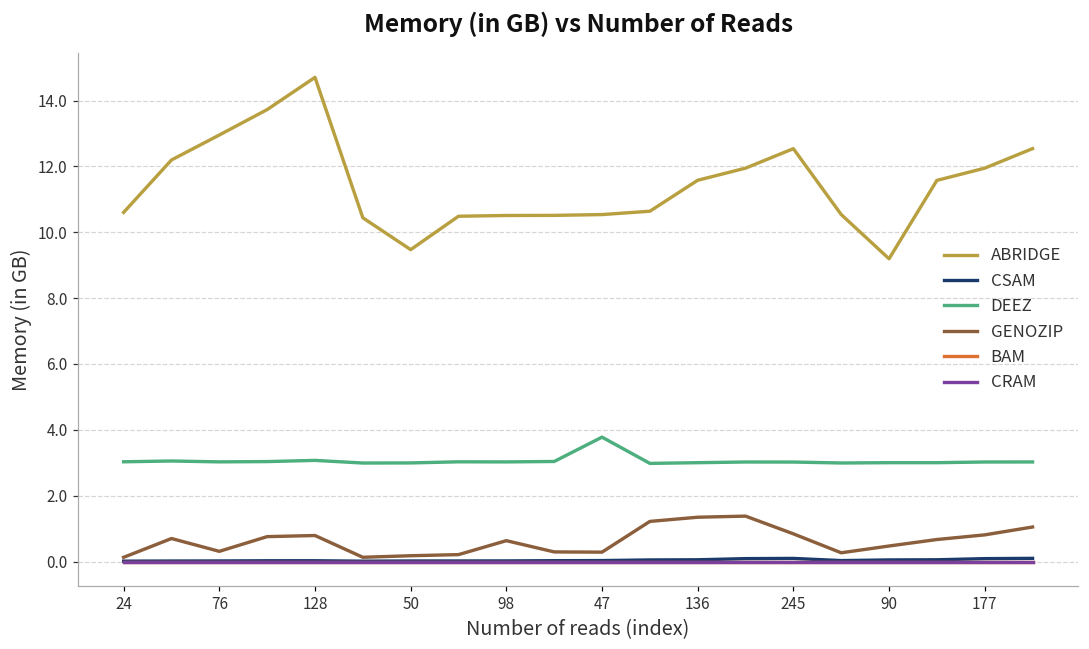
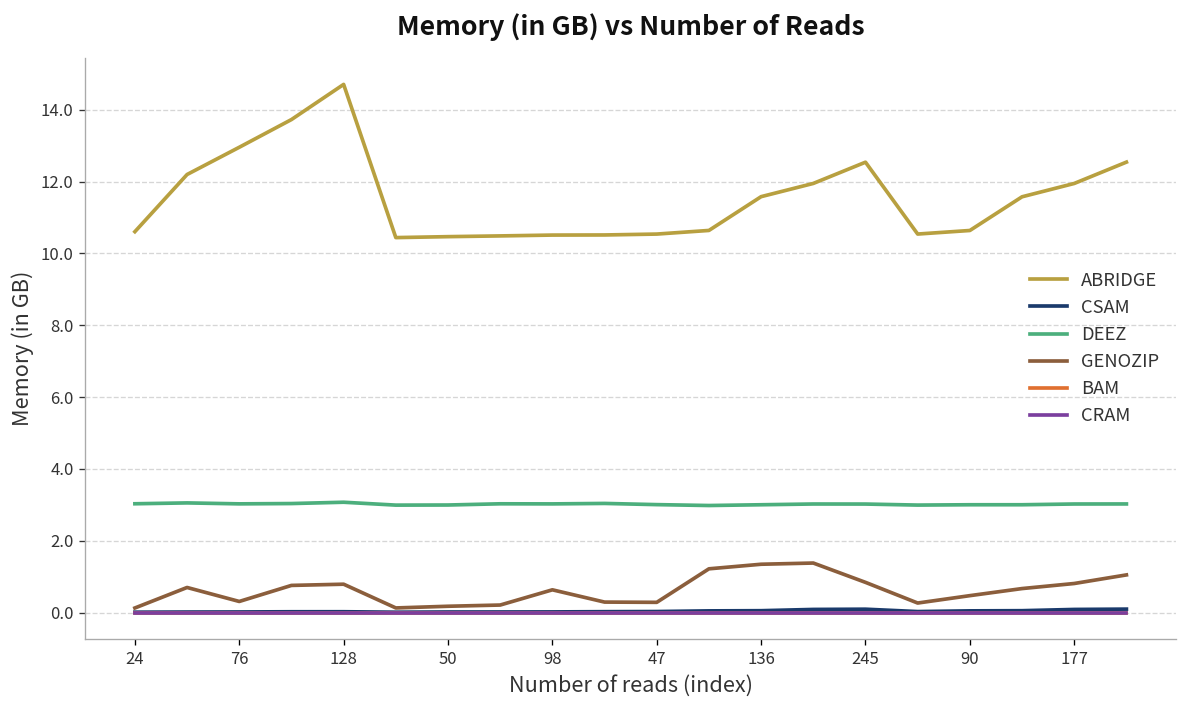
  {
    "ABRIDGE": {
      "24": 10.6,
      "76": 13.0,
      "128": 14.7,
-     "50": 9.5,
+     "50": 10.5,
      "98": 10.5,
      "47": 10.5,
      "136": 11.6,
      "245": 12.5,
-     "90": 9.2,
+     "90": 10.6,
      "177": 11.9
    },
    "CSAM": {
      "245": 0.1,
      "177": 0.1
    },
    "DEEZ": {
      "24": 3.0,
      "76": 3.0,
      "128": 3.1,
      "50": 3.0,
      "98": 3.0,
-     "47": 3.8,
+     "47": 3.0,
      "136": 3.0,
      "245": 3.0,
      "90": 3.0,
      "177": 3.0
    },
    "GENOZIP": {
      "24": 0.1,
      "76": 0.3,
      "128": 0.8,
      "50": 0.2,
      "98": 0.6,
      "47": 0.3,
      "136": 1.3,
      "245": 0.8,
      "90": 0.5,
      "177": 0.8
    },
    "CRAM": {
      "245": 0.0,
      "177": 0.0
    }
  }
